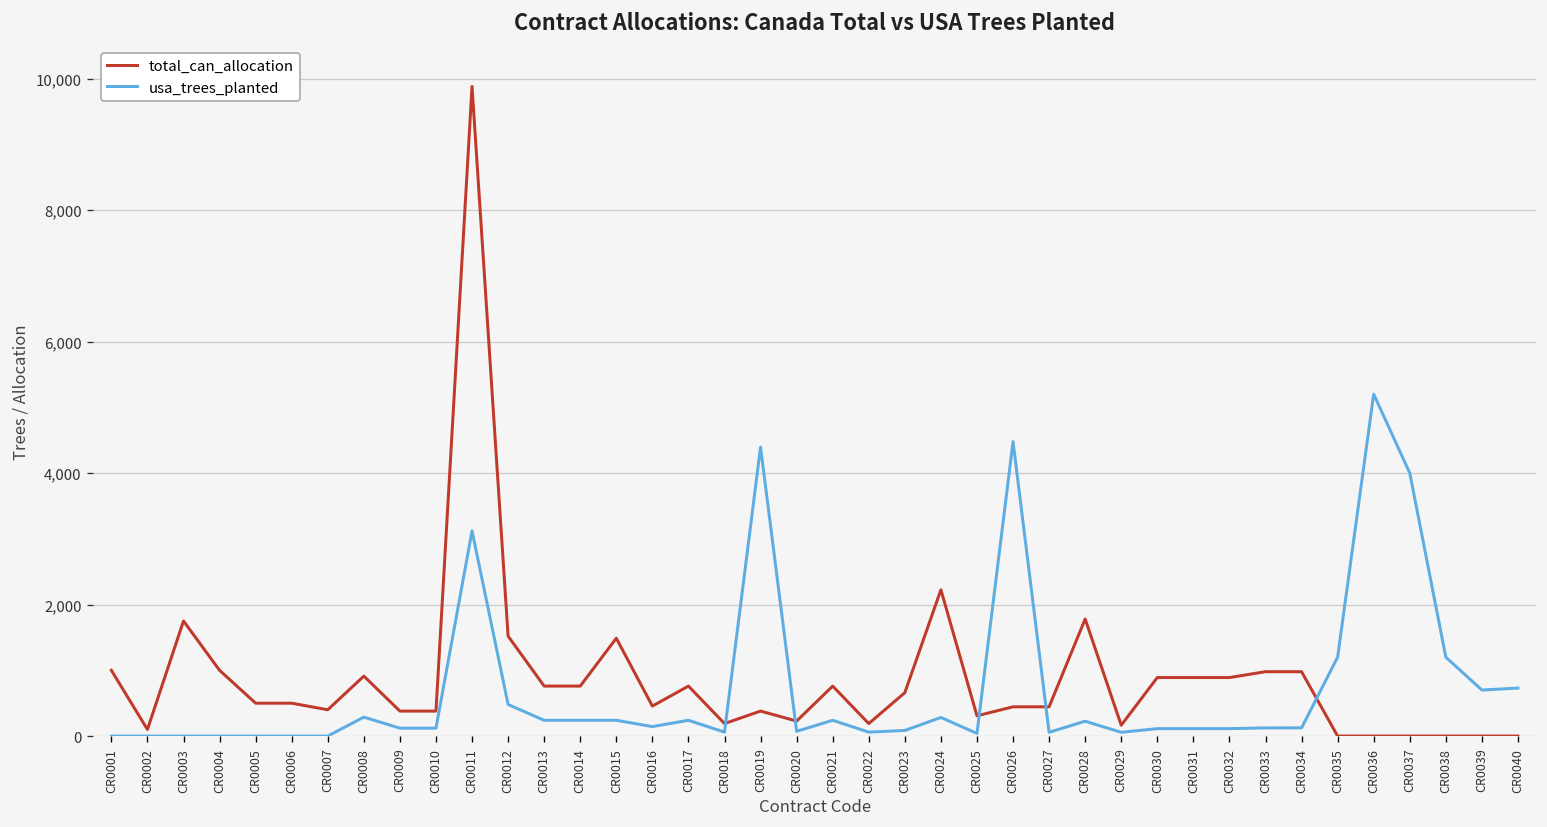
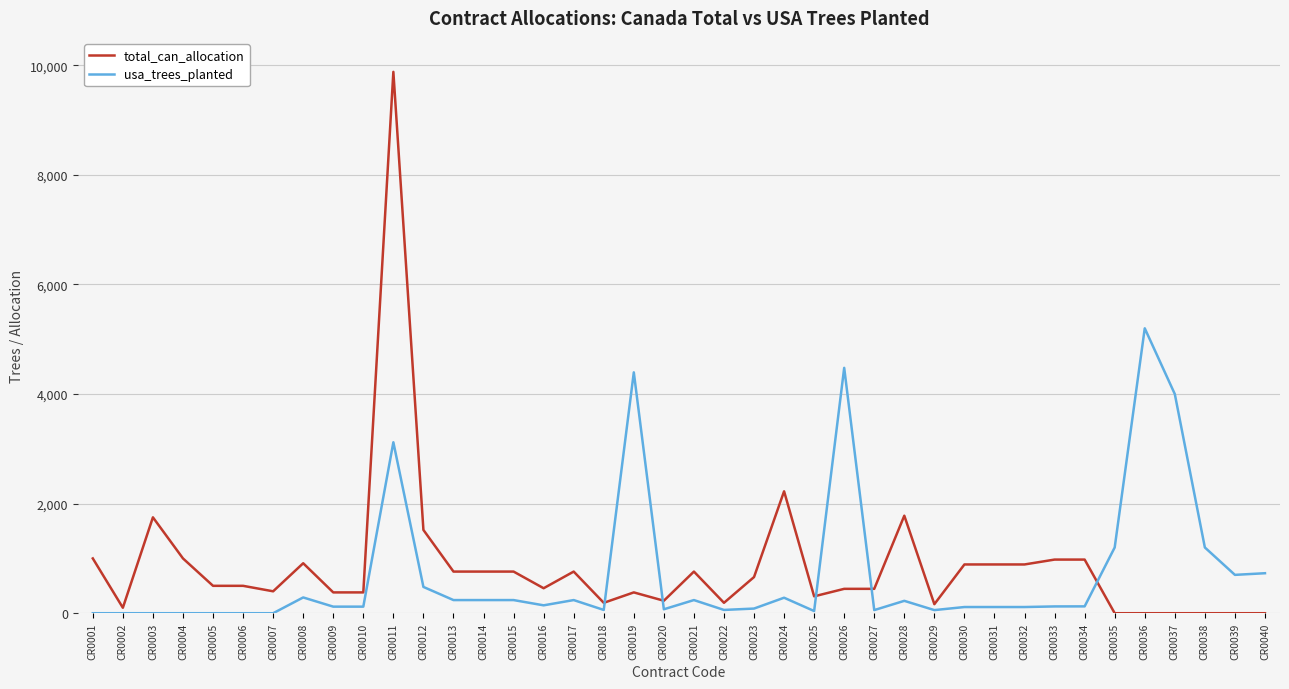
  {
    "total_can_allocation": {
      "CR0001": "1,000",
      "CR0002": "100",
      "CR0003": "1,800",
      "CR0004": "1,000",
      "CR0005": "500",
      "CR0006": "500",
      "CR0007": "400",
      "CR0008": "900",
      "CR0009": "400",
      "CR0010": "400",
      "CR0011": "9,900",
      "CR0012": "1,500",
      "CR0013": "800",
      "CR0014": "800",
-     "CR0015": "1,500",
+     "CR0015": "800",
      "CR0016": "500",
      "CR0017": "800",
      "CR0018": "200",
      "CR0019": "400",
      "CR0020": "200",
      "CR0021": "800",
      "CR0022": "200",
      "CR0023": "700",
      "CR0024": "2,200",
      "CR0025": "300",
      "CR0026": "400",
      "CR0027": "400",
      "CR0028": "1,800",
      "CR0029": "200",
      "CR0030": "900",
      "CR0031": "900",
      "CR0032": "900",
      "CR0033": "1,000",
      "CR0034": "1,000",
      "CR0035": "0",
      "CR0036": "0",
      "CR0037": "0",
      "CR0038": "0",
      "CR0039": "0",
      "CR0040": "0"
    },
    "usa_trees_planted": {
      "CR0001": "0",
      "CR0002": "0",
      "CR0003": "0",
      "CR0004": "0",
      "CR0005": "0",
      "CR0006": "0",
      "CR0007": "0",
      "CR0008": "300",
      "CR0009": "100",
      "CR0010": "100",
      "CR0011": "3,100",
      "CR0012": "500",
      "CR0013": "200",
      "CR0014": "200",
      "CR0015": "200",
      "CR0016": "100",
      "CR0017": "200",
      "CR0018": "100",
      "CR0019": "4,400",
      "CR0020": "100",
      "CR0021": "200",
      "CR0022": "100",
      "CR0023": "100",
      "CR0024": "300",
      "CR0025": "0",
      "CR0026": "4,500",
      "CR0027": "100",
      "CR0028": "200",
      "CR0029": "100",
      "CR0030": "100",
      "CR0031": "100",
      "CR0032": "100",
      "CR0033": "100",
      "CR0034": "100",
      "CR0035": "1,200",
      "CR0036": "5,200",
      "CR0037": "4,000",
      "CR0038": "1,200",
      "CR0039": "700",
      "CR0040": "700"
    }
  }
